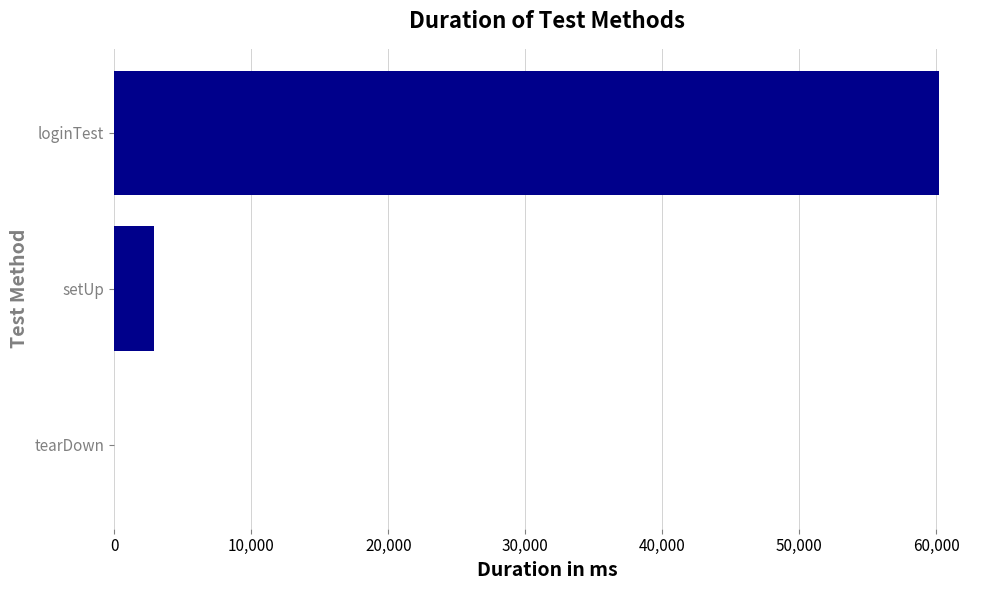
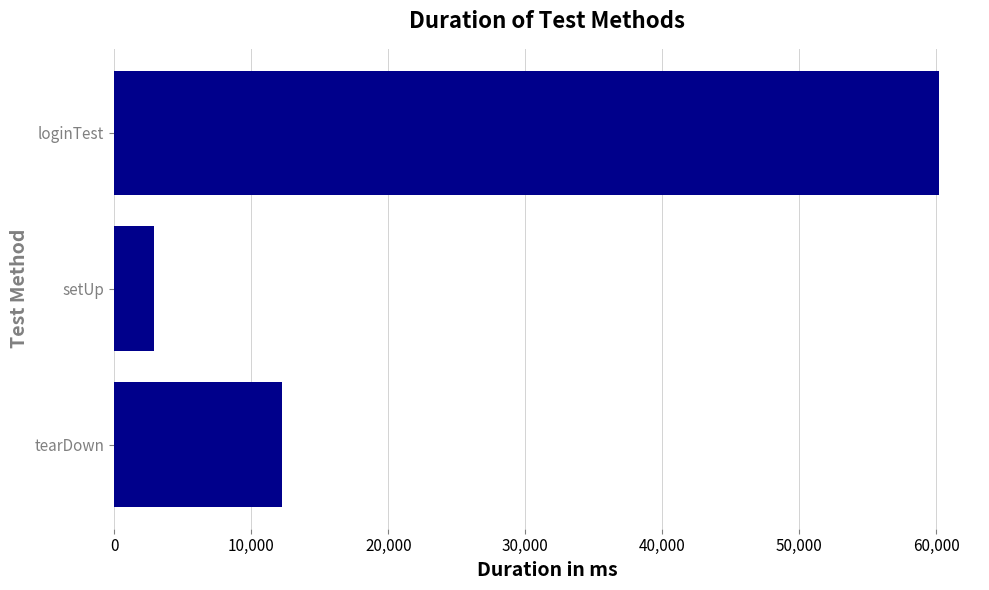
  {
    "loginTest": "60,200",
    "setUp": "2,900",
-   "tearDown": "0"
+   "tearDown": "12,200"
  }
